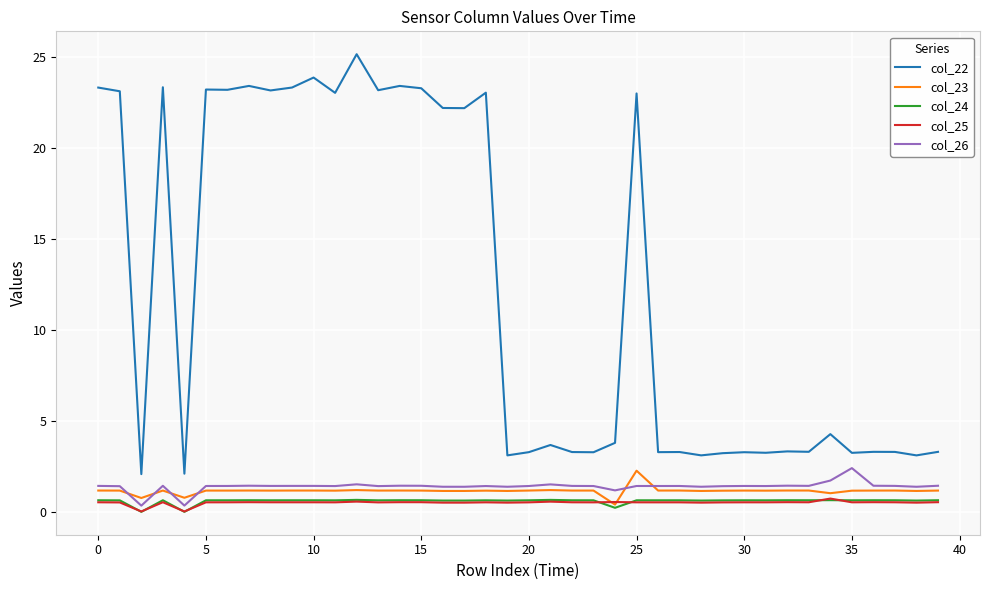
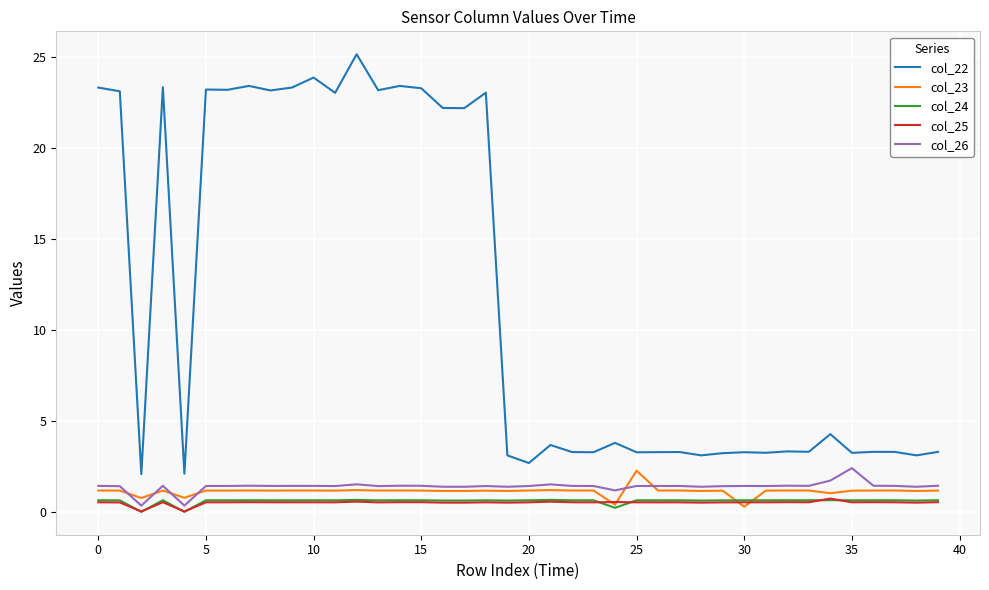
  {
    "col_22": {
      "0": 23.3,
      "5": 23.2,
      "10": 23.9,
      "15": 23.3,
-     "20": 3.3,
-     "25": 23.0,
+     "20": 2.7,
+     "25": 3.3,
      "30": 3.3,
      "35": 3.2
    },
    "col_23": {
      "0": 1.2,
      "5": 1.2,
      "10": 1.2,
      "15": 1.2,
      "20": 1.2,
      "25": 2.3,
-     "30": 1.2,
+     "30": 0.3,
      "35": 1.2
    },
    "col_26": {
      "0": 1.4,
      "5": 1.4,
      "10": 1.4,
      "15": 1.4,
      "20": 1.4,
      "25": 1.4,
      "30": 1.4,
      "35": 2.4
    }
  }
